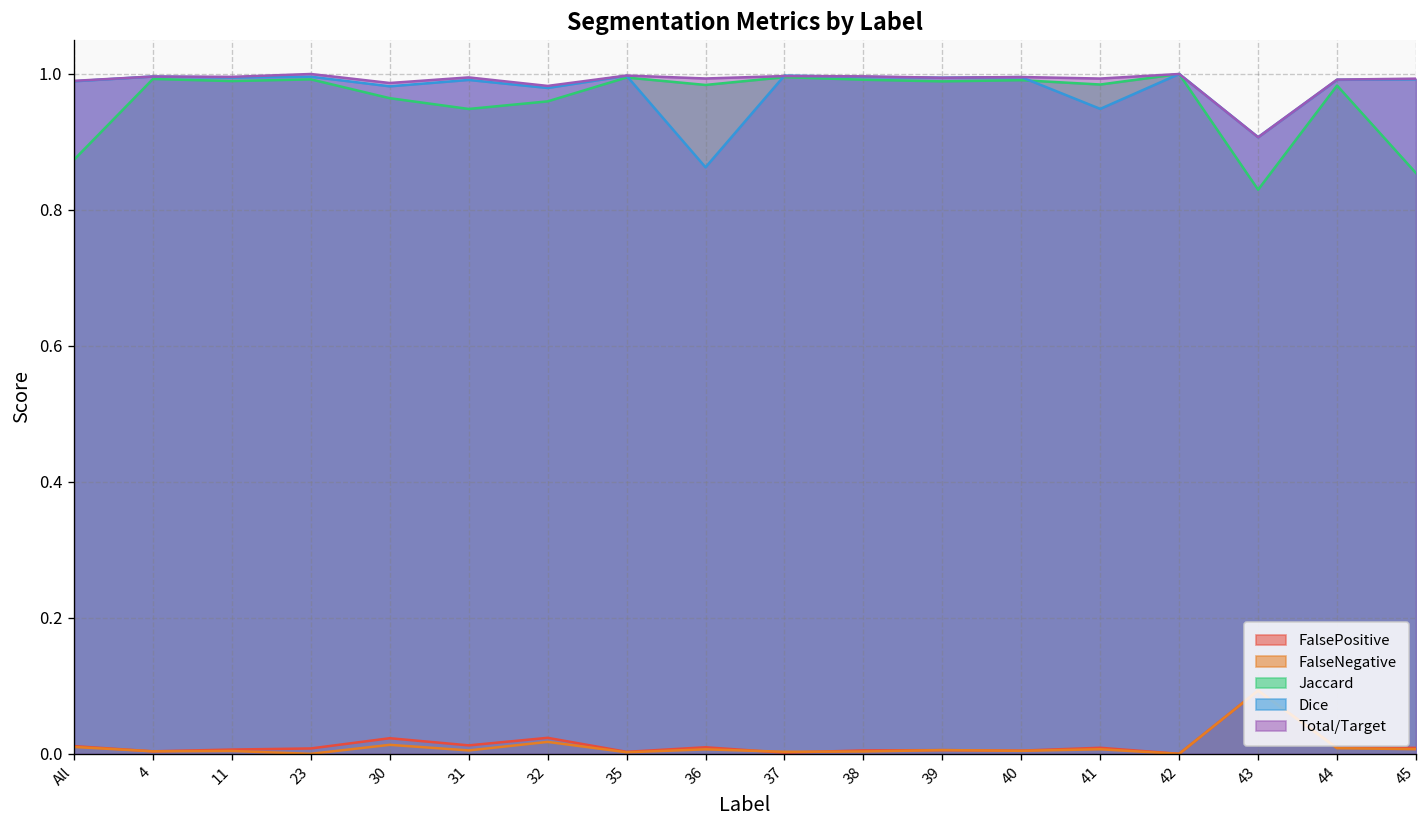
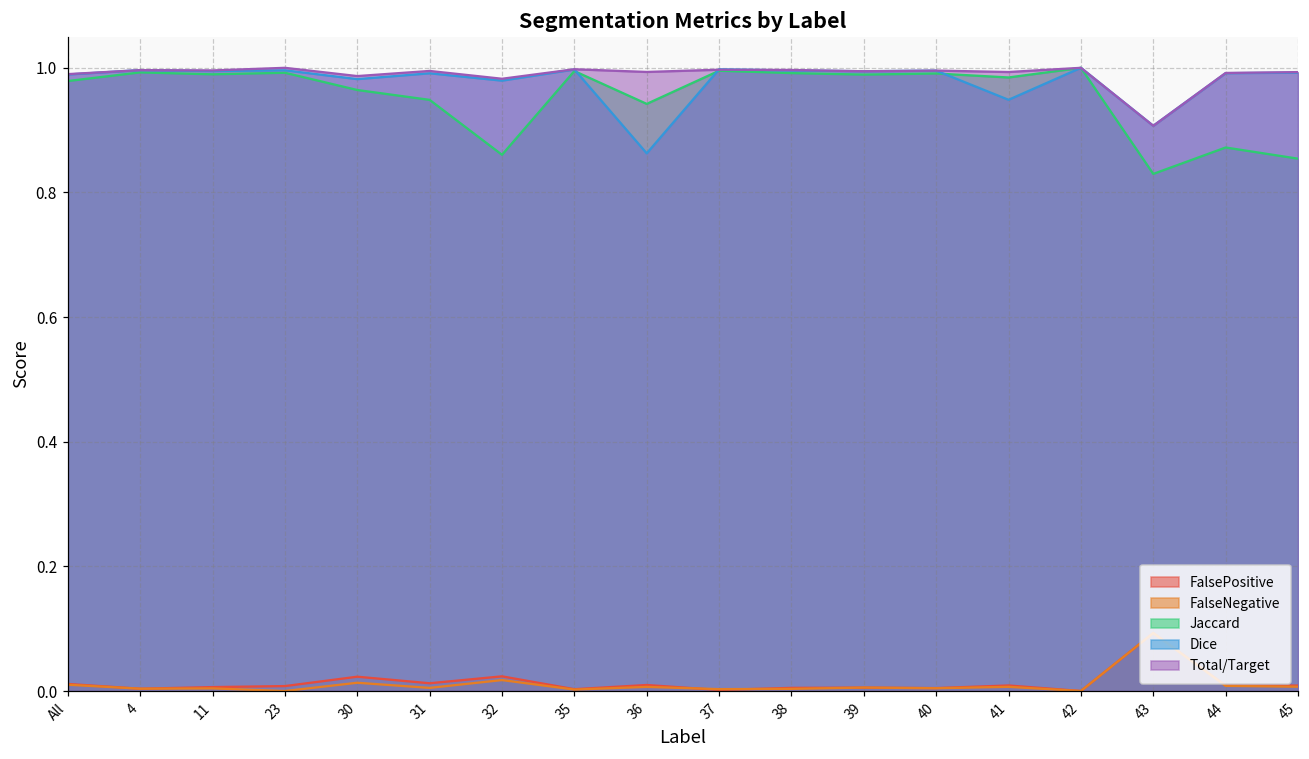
  {
    "Jaccard": {
-     "All": 0.87,
+     "All": 0.98,
      "11": 0.99,
      "30": 0.96,
      "31": 0.95,
-     "32": 0.96,
-     "36": 0.98,
+     "32": 0.86,
+     "36": 0.94,
      "39": 0.99,
      "40": 0.99,
      "41": 0.98,
      "43": 0.83,
-     "44": 0.98,
+     "44": 0.87,
      "45": 0.85
    },
    "Dice": {
      "30": 0.98,
      "36": 0.86,
      "41": 0.95
    },
    "Total/Target": {
      "30": 0.99,
      "36": 0.99,
      "41": 0.99
    }
  }
